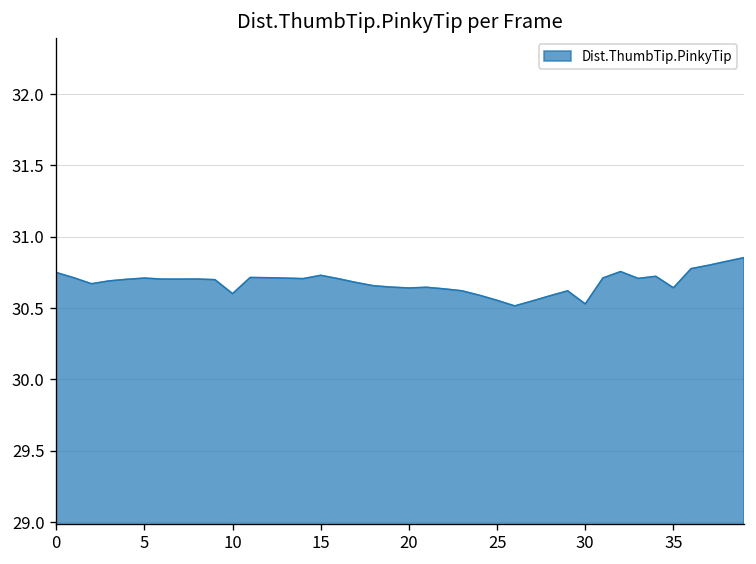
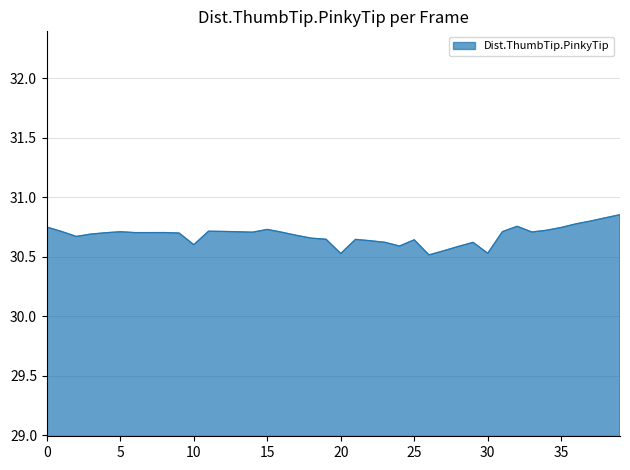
  {
    "0": 30.75,
    "5": 30.71,
    "10": 30.60,
    "15": 30.73,
-   "20": 30.64,
-   "25": 30.55,
+   "20": 30.53,
+   "25": 30.64,
    "30": 30.53,
-   "35": 30.64
+   "35": 30.75
  }
